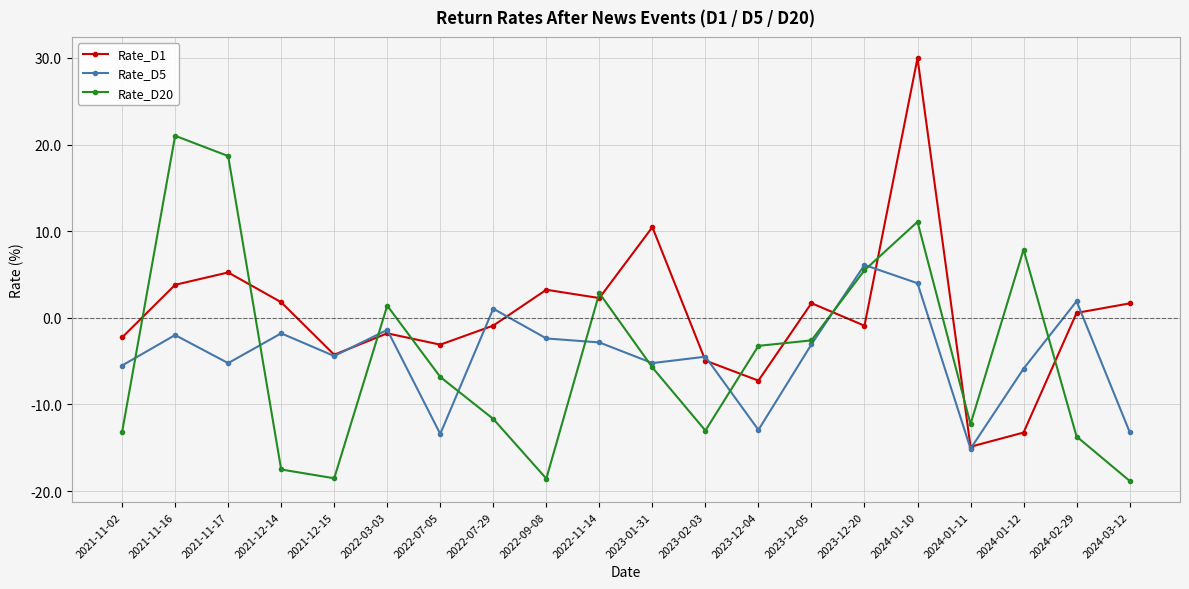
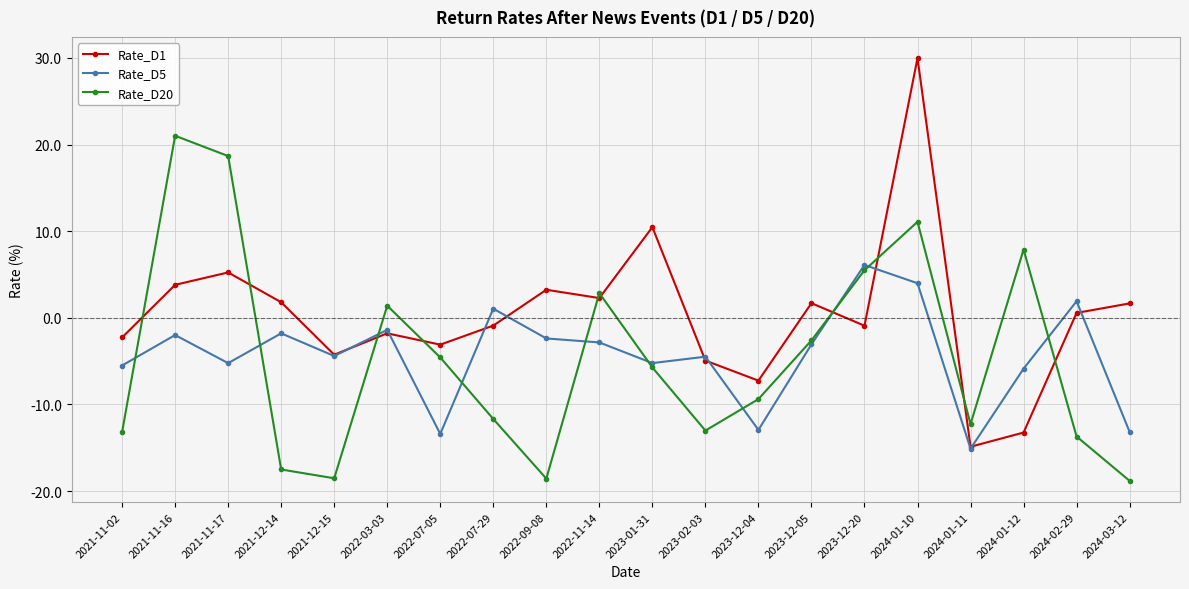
  {
    "Rate_D1": {
      "2021-11-02": -2,
      "2021-11-16": 4,
      "2021-11-17": 5,
      "2021-12-14": 2,
      "2022-03-03": -2,
      "2022-07-05": -3,
      "2022-07-29": -1,
      "2022-09-08": 3,
      "2022-11-14": 2,
      "2023-01-31": 10,
      "2023-02-03": -5,
      "2023-12-04": -7,
      "2023-12-05": 2,
      "2023-12-20": -1,
      "2024-01-10": 30,
      "2024-01-12": -13,
      "2024-02-29": 1,
      "2024-03-12": 2
    },
    "Rate_D5": {
      "2021-11-02": -6,
      "2021-11-16": -2,
      "2021-11-17": -5,
      "2021-12-14": -2,
      "2022-03-03": -1,
      "2022-07-05": -13,
      "2022-07-29": 1,
      "2022-09-08": -2,
      "2022-11-14": -3,
      "2023-01-31": -5,
      "2023-02-03": -4,
      "2023-12-04": -13,
      "2023-12-05": -3,
      "2023-12-20": 6,
      "2024-01-10": 4,
      "2024-01-12": -6,
      "2024-02-29": 2,
      "2024-03-12": -13
    },
    "Rate_D20": {
      "2021-11-02": -13,
      "2021-11-16": 21,
      "2021-11-17": 19,
      "2021-12-14": -18,
      "2021-12-15": -19,
      "2022-03-03": 1,
-     "2022-07-05": -7,
+     "2022-07-05": -5,
      "2022-07-29": -12,
      "2022-09-08": -19,
      "2022-11-14": 3,
      "2023-01-31": -6,
      "2023-02-03": -13,
-     "2023-12-04": -3,
+     "2023-12-04": -9,
      "2023-12-05": -3,
      "2023-12-20": 5,
      "2024-01-10": 11,
      "2024-01-11": -12,
      "2024-01-12": 8,
      "2024-02-29": -14,
      "2024-03-12": -19
    }
  }
